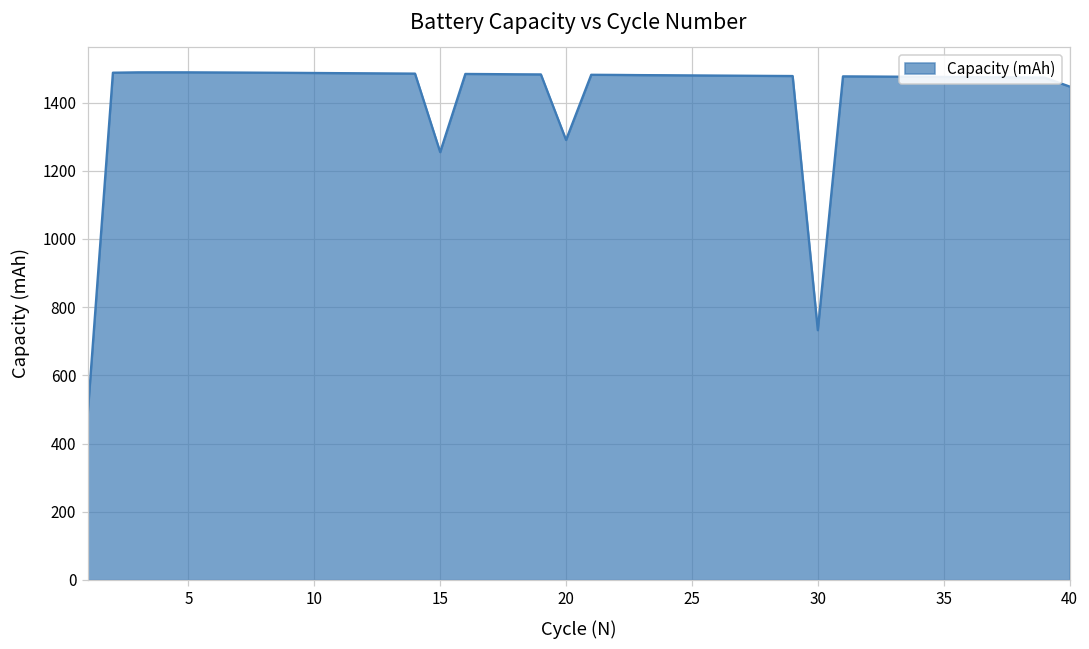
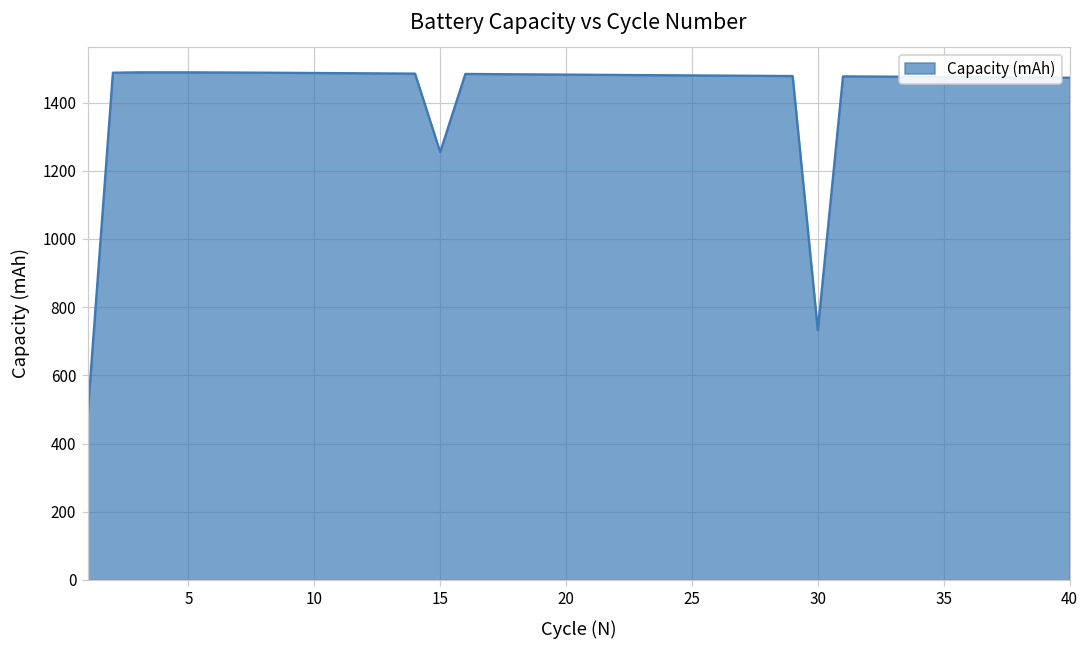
  {
    "5": 1490,
    "10": 1490,
    "15": 1250,
-   "20": 1290,
+   "20": 1480,
    "25": 1480,
    "30": 730,
-   "40": 1450
+   "40": 1470
  }
